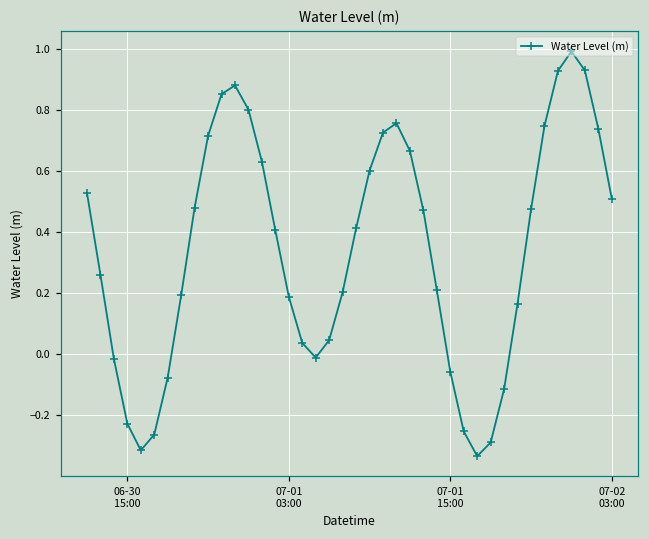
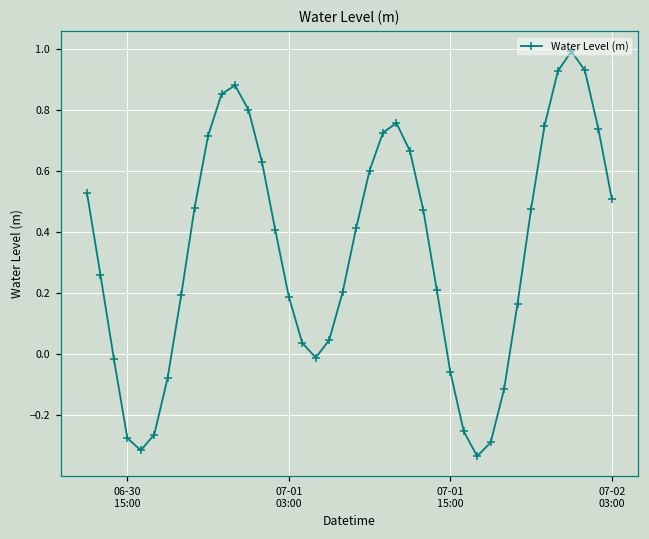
  {
-   "06-30 15:00": -0.23,
+   "06-30 15:00": -0.27,
    "07-01 03:00": 0.19,
    "07-01 15:00": -0.06,
    "07-02 03:00": 0.51
  }
